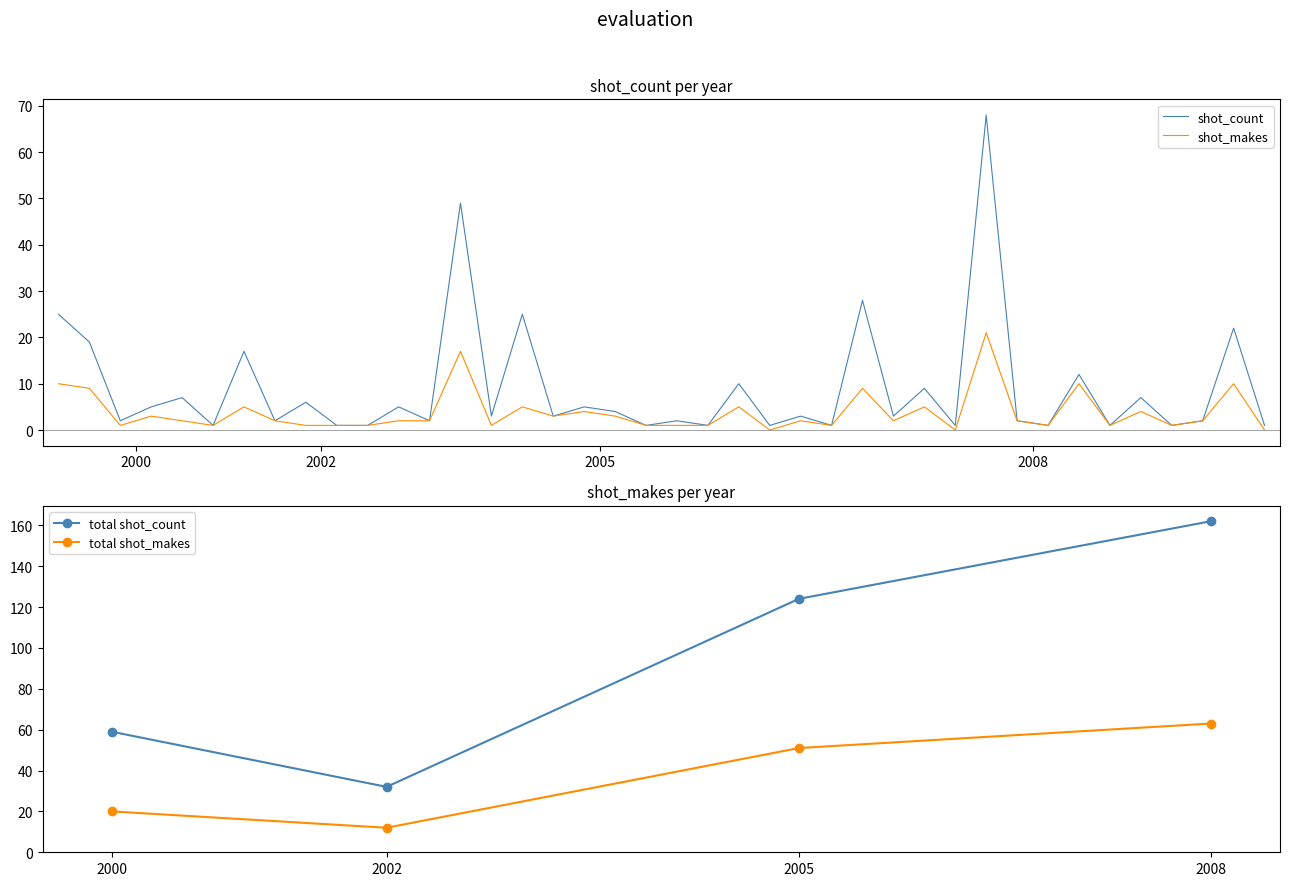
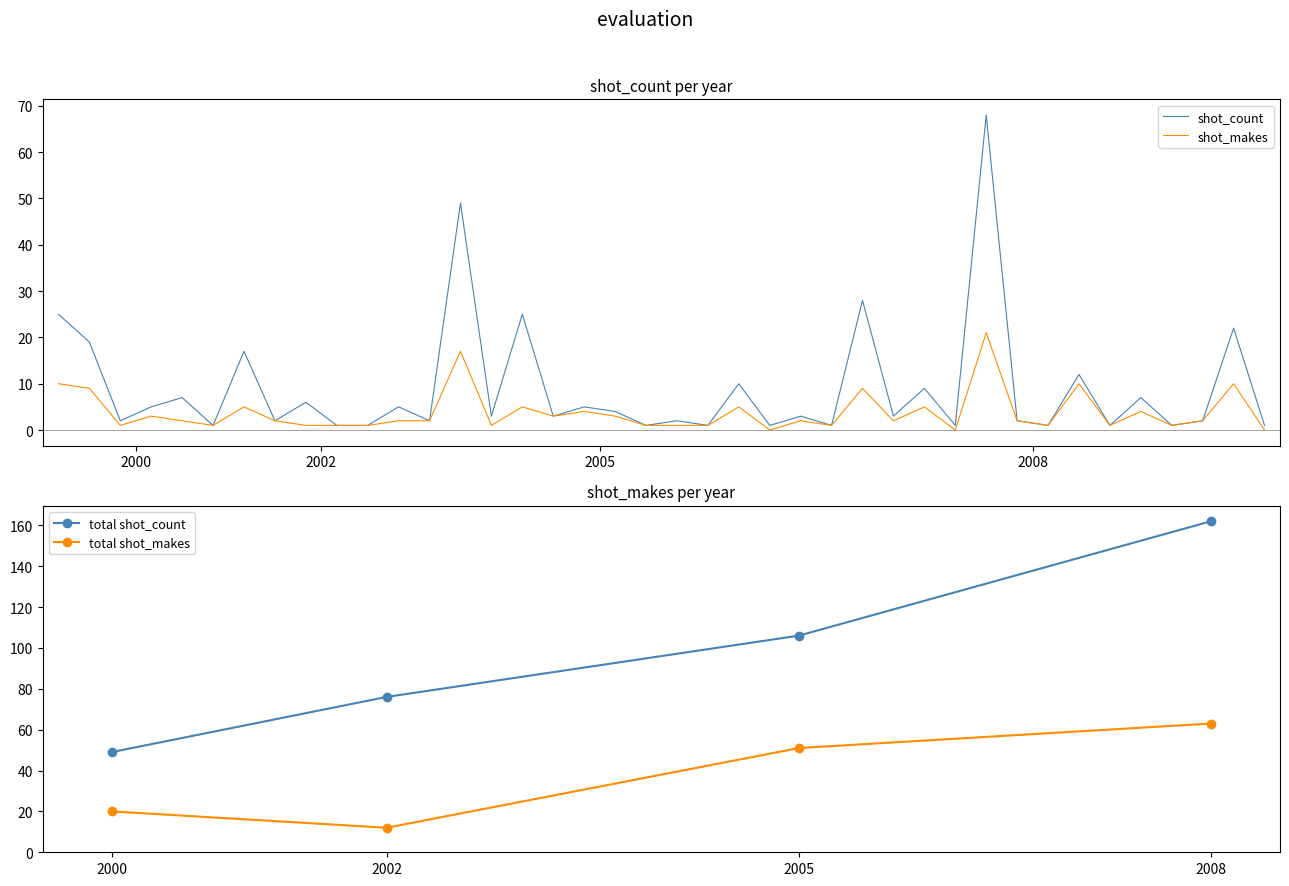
  {
    "shot_makes per year": {
      "total shot_count": {
-       "2000": 59,
-       "2002": 32,
-       "2005": 124,
+       "2000": 49,
+       "2002": 76,
+       "2005": 106,
        "2008": 162
      },
      "total shot_makes": {
        "2000": 20,
        "2002": 12,
        "2005": 51,
        "2008": 63
      }
    }
  }
